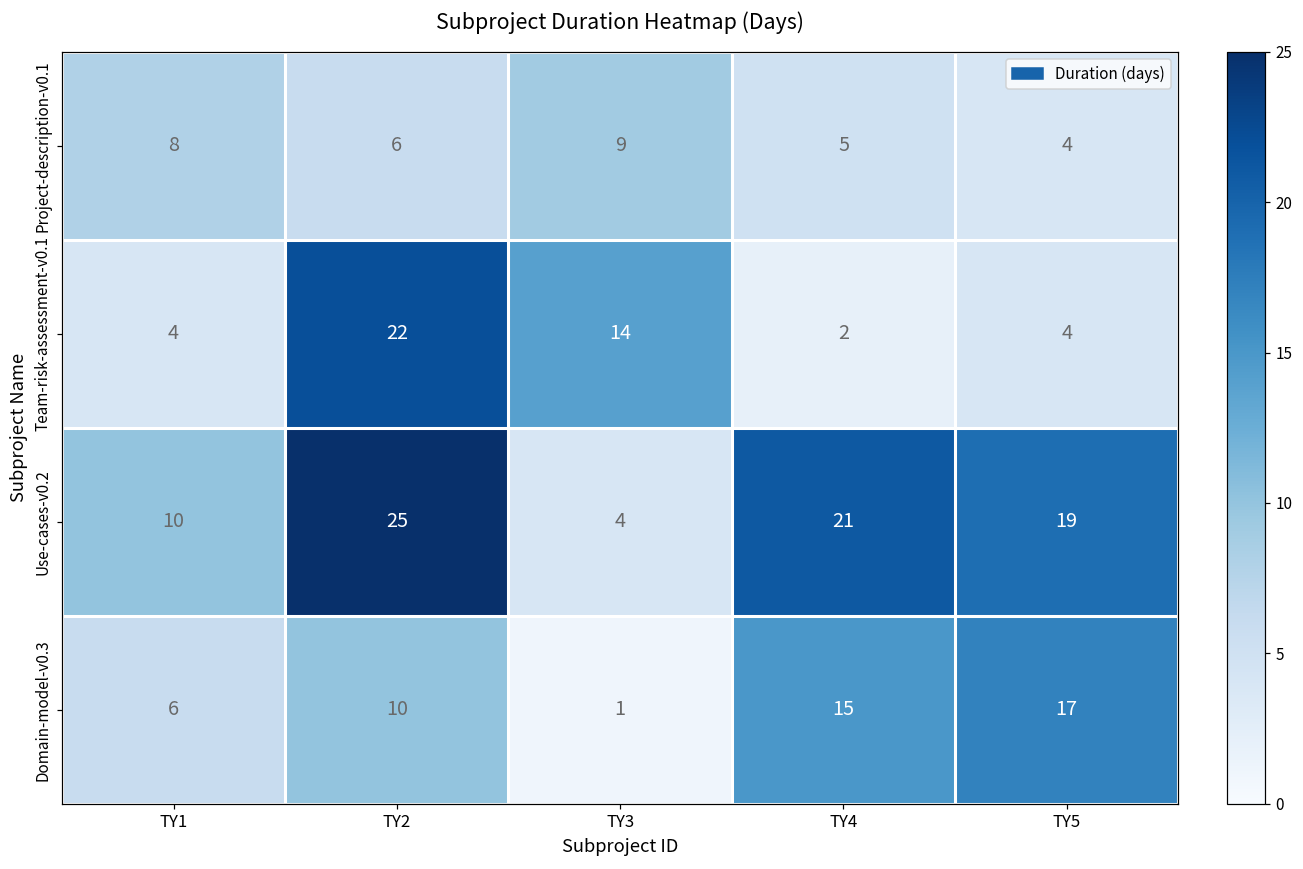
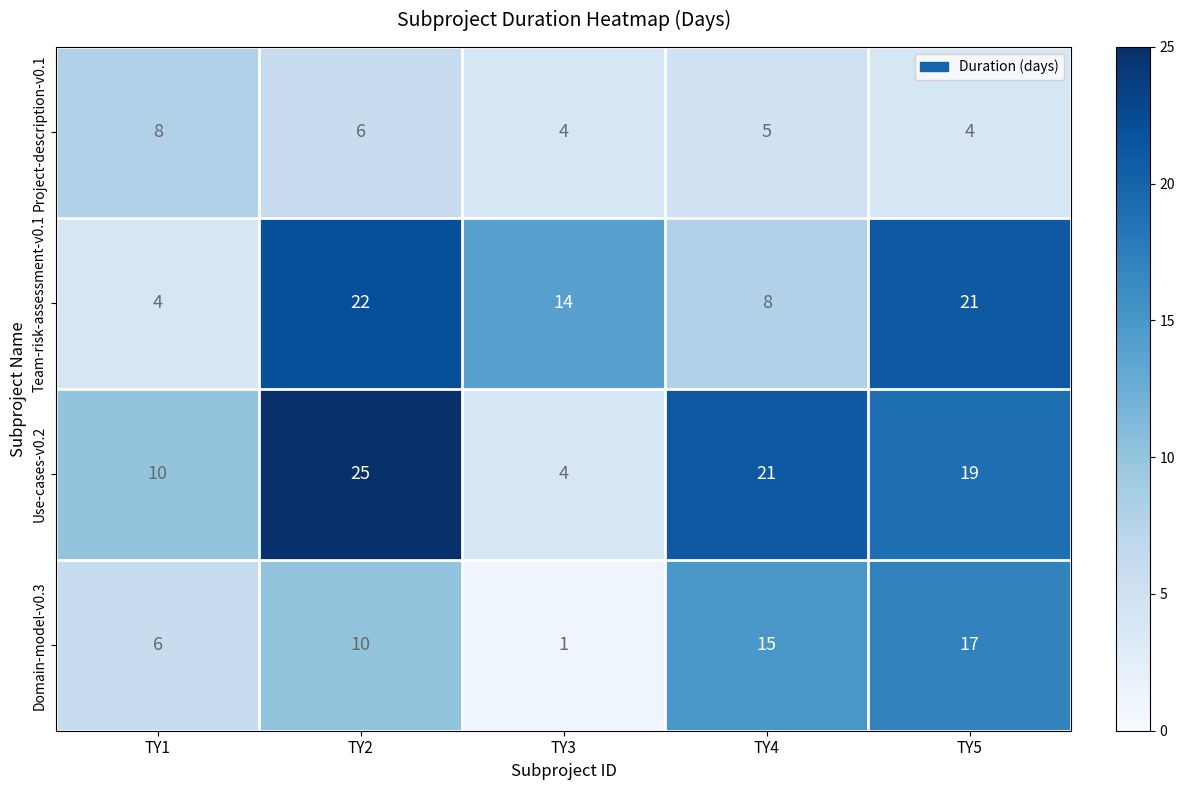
  {
    "Project-description-v0.1": {
      "ΤΥ1": 8,
      "ΤΥ2": 6,
-     "ΤΥ3": 9,
+     "ΤΥ3": 4,
      "ΤΥ4": 5,
      "ΤΥ5": 4
    },
    "Team-risk-assessment-v0.1": {
      "ΤΥ1": 4,
      "ΤΥ2": 22,
      "ΤΥ3": 14,
-     "ΤΥ4": 2,
-     "ΤΥ5": 4
+     "ΤΥ4": 8,
+     "ΤΥ5": 21
    },
    "Use-cases-v0.2": {
      "ΤΥ1": 10,
      "ΤΥ2": 25,
      "ΤΥ3": 4,
      "ΤΥ4": 21,
      "ΤΥ5": 19
    },
    "Domain-model-v0.3": {
      "ΤΥ1": 6,
      "ΤΥ2": 10,
      "ΤΥ3": 1,
      "ΤΥ4": 15,
      "ΤΥ5": 17
    }
  }
